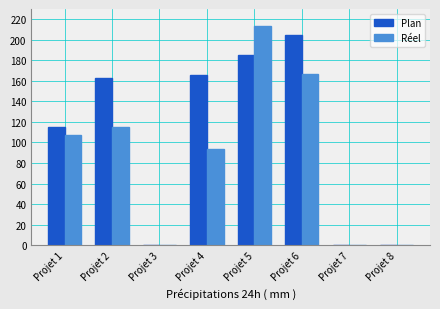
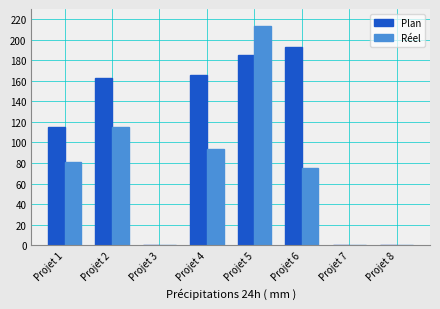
  {
    "Plan": {
      "Projet 1": 115,
      "Projet 2": 163,
      "Projet 3": 0,
      "Projet 4": 166,
      "Projet 5": 185,
-     "Projet 6": 205,
+     "Projet 6": 193,
      "Projet 7": 0,
      "Projet 8": 0
    },
    "Réel": {
-     "Projet 1": 107,
+     "Projet 1": 81,
      "Projet 2": 115,
      "Projet 3": 0,
      "Projet 4": 94,
      "Projet 5": 213,
-     "Projet 6": 167,
+     "Projet 6": 75,
      "Projet 7": 0,
      "Projet 8": 0
    }
  }
